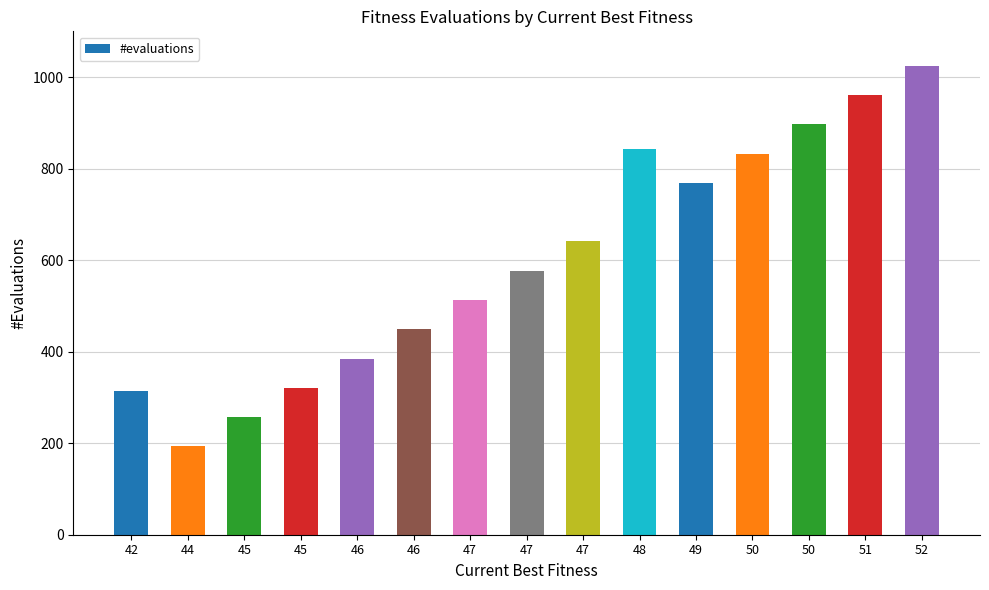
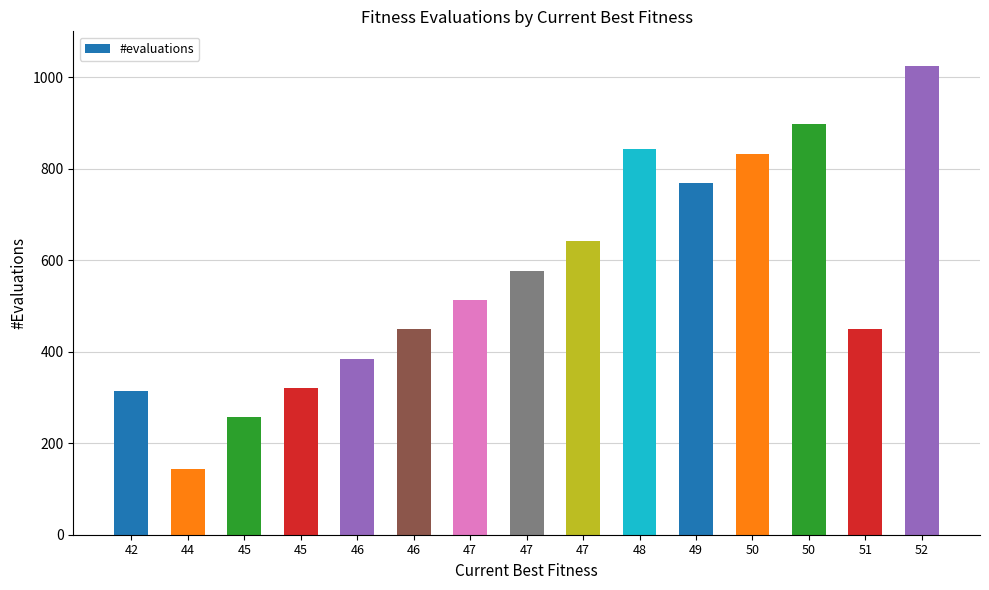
  {
    "42": 320,
-   "44": 190,
+   "44": 140,
    "48": 840,
    "49": 770,
-   "51": 960,
+   "51": 450,
    "52": 1030
  }
